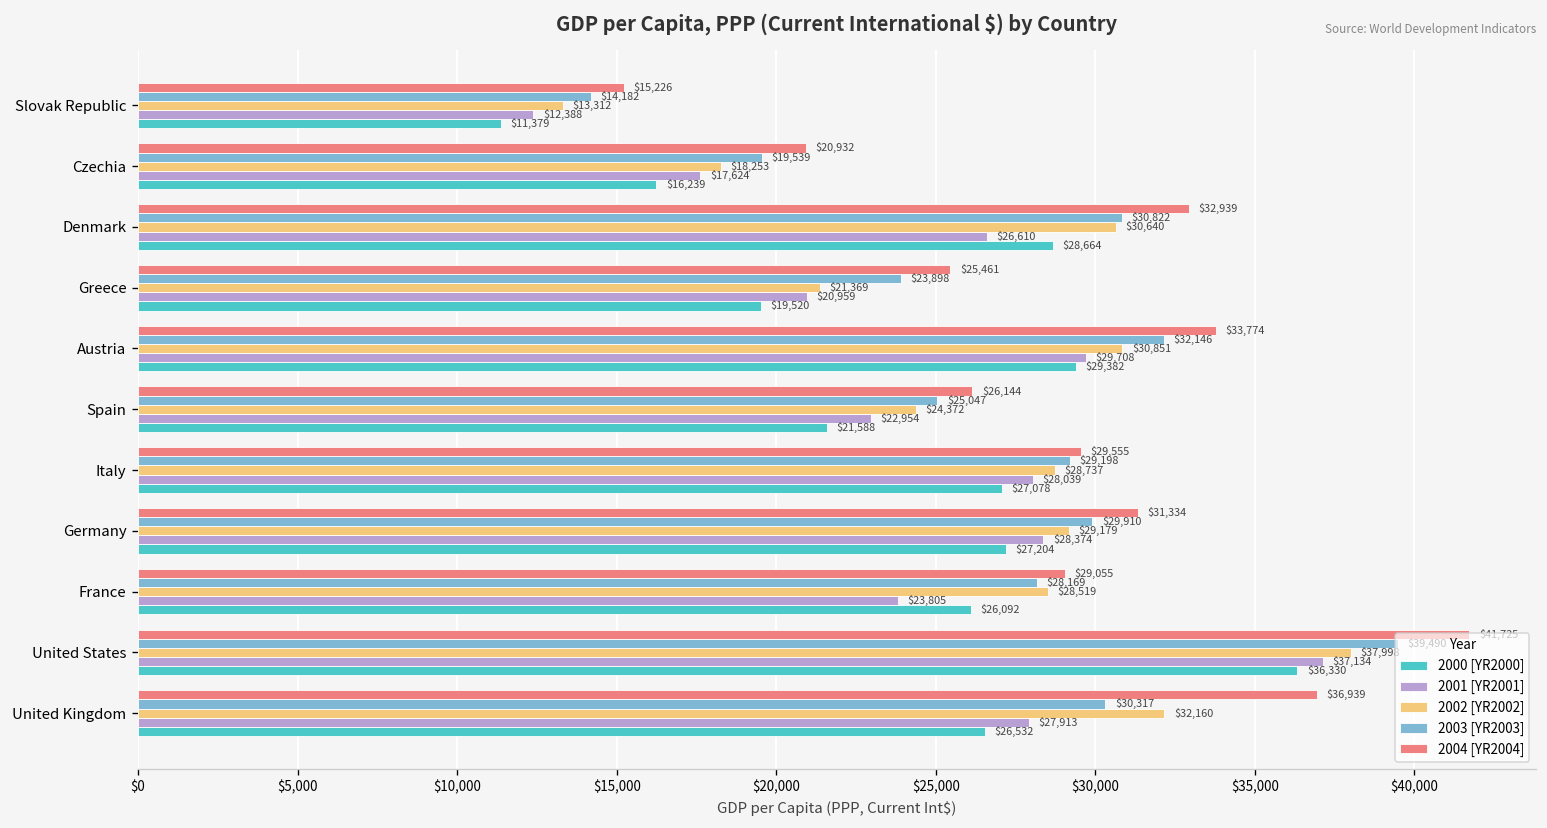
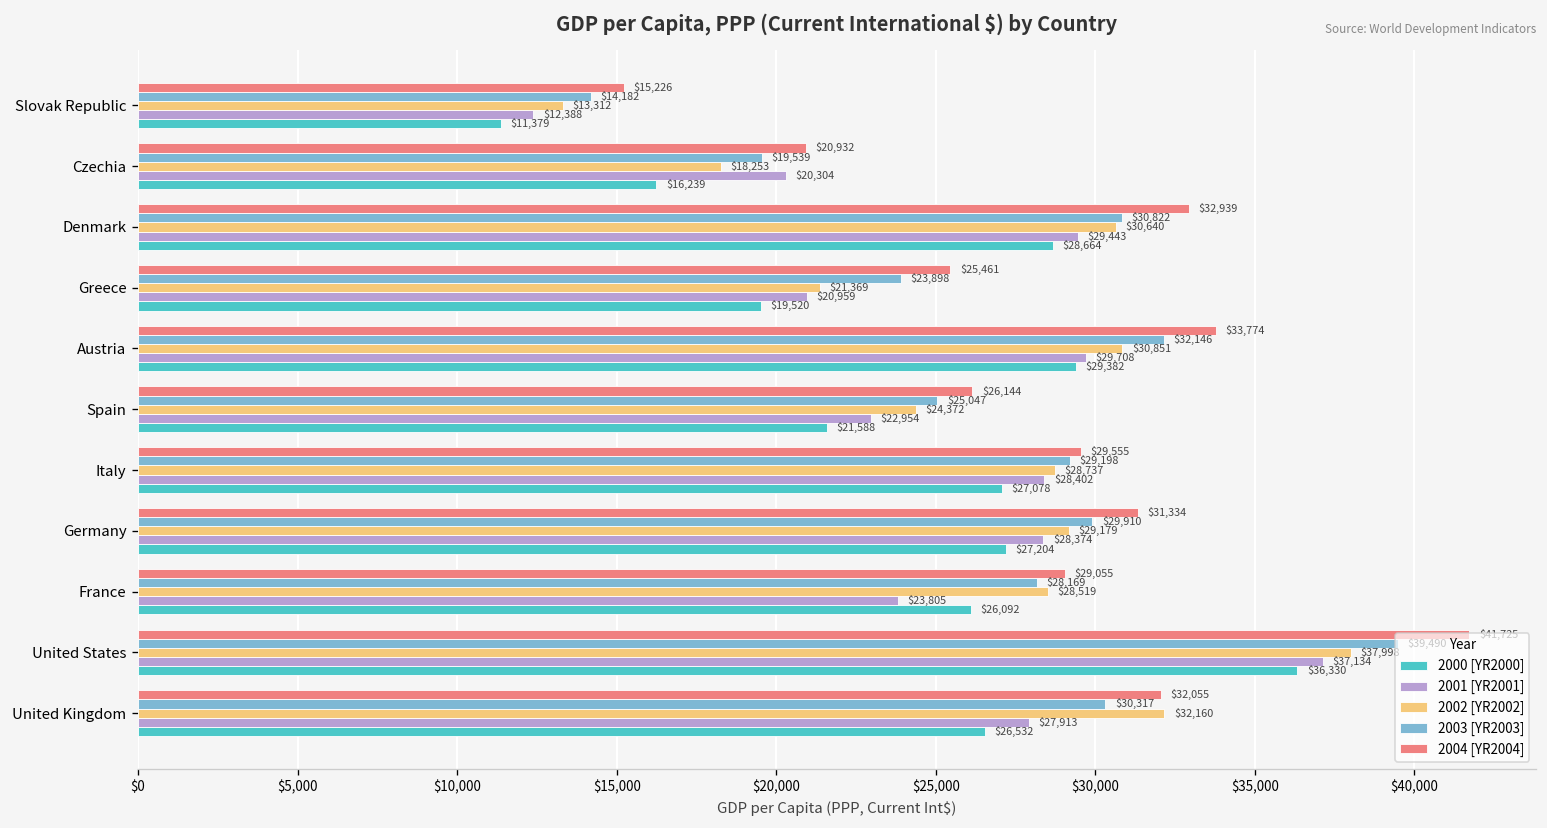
  {
    "2001 [YR2001]": {
      "Slovak Republic": "$12,388",
-     "Czechia": "$17,624",
-     "Denmark": "$26,610",
+     "Czechia": "$20,304",
+     "Denmark": "$29,443",
      "Greece": "$20,959",
      "Spain": "$22,954",
-     "Italy": "$28,039",
+     "Italy": "$28,402",
      "Germany": "$28,374",
      "France": "$23,805",
      "United States": "$37,134",
      "United Kingdom": "$27,913"
    },
    "2002 [YR2002]": {
      "Slovak Republic": "$13,312",
      "Czechia": "$18,253",
      "Greece": "$21,369",
      "Austria": "$30,851",
      "Spain": "$24,372",
      "Italy": "$28,737",
      "Germany": "$29,179",
      "France": "$28,519",
      "United Kingdom": "$32,160"
    },
    "2004 [YR2004]": {
      "Slovak Republic": "$15,226",
      "Czechia": "$20,932",
      "Denmark": "$32,939",
      "Greece": "$25,461",
      "Austria": "$33,774",
      "Spain": "$26,144",
      "Italy": "$29,555",
      "Germany": "$31,334",
      "France": "$29,055",
      "United States": "$41,725",
-     "United Kingdom": "$36,939"
+     "United Kingdom": "$32,055"
    }
  }
